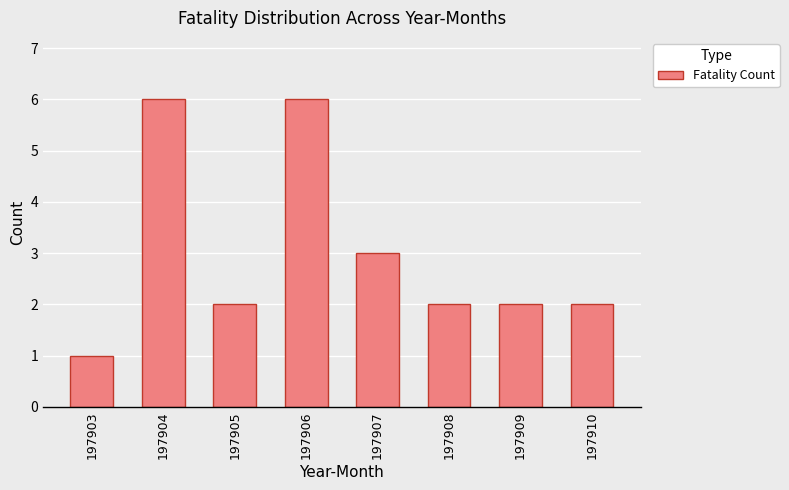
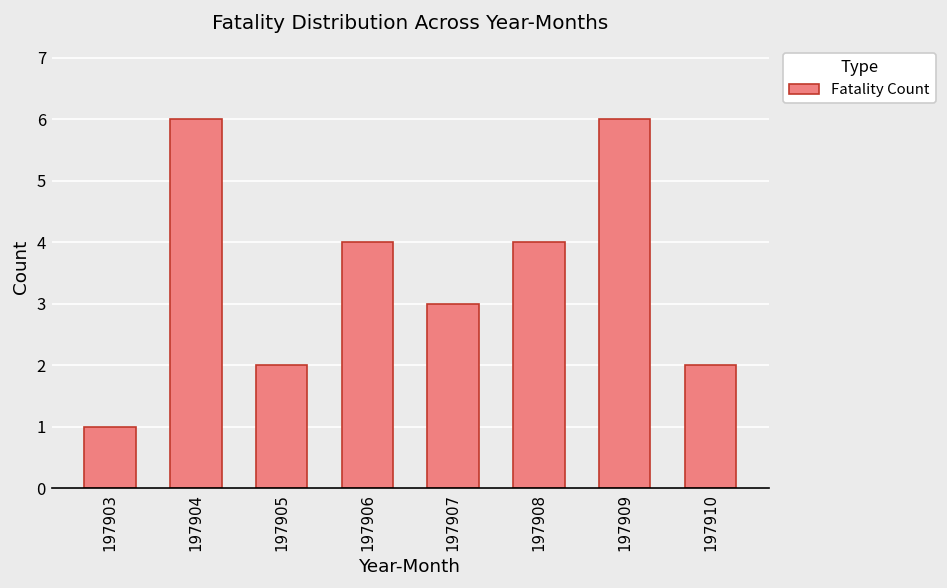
  {
    "197903": 1,
    "197904": 6,
    "197905": 2,
-   "197906": 6,
+   "197906": 4,
    "197907": 3,
-   "197908": 2,
-   "197909": 2,
+   "197908": 4,
+   "197909": 6,
    "197910": 2
  }
